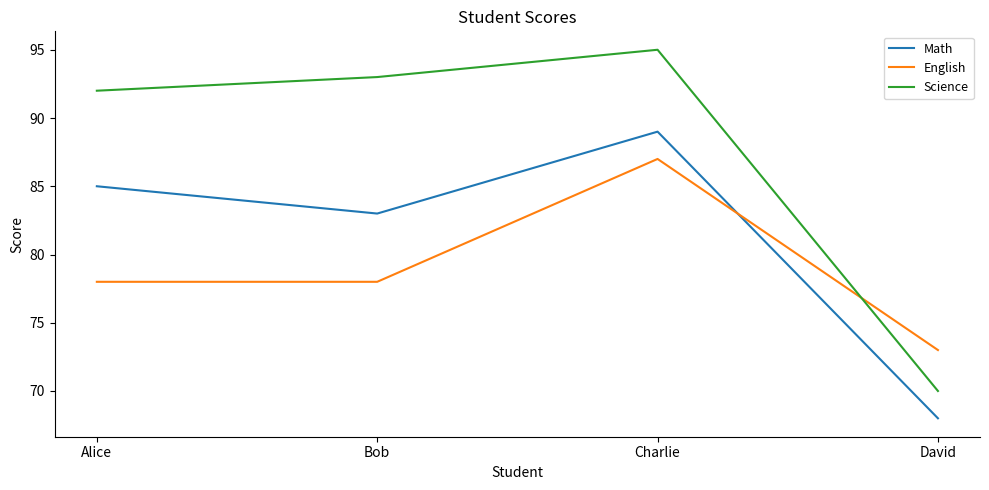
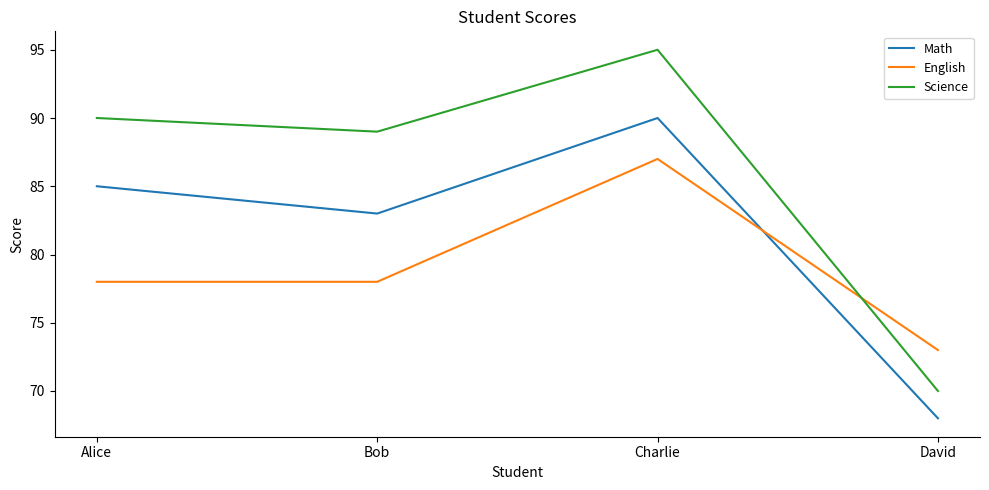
  {
    "Math": {
      "Alice": 85,
      "Bob": 83,
-     "Charlie": 89,
+     "Charlie": 90,
      "David": 68
    },
    "English": {
      "Alice": 78,
      "Bob": 78,
      "Charlie": 87,
      "David": 73
    },
    "Science": {
-     "Alice": 92,
-     "Bob": 93,
+     "Alice": 90,
+     "Bob": 89,
      "Charlie": 95,
      "David": 70
    }
  }
